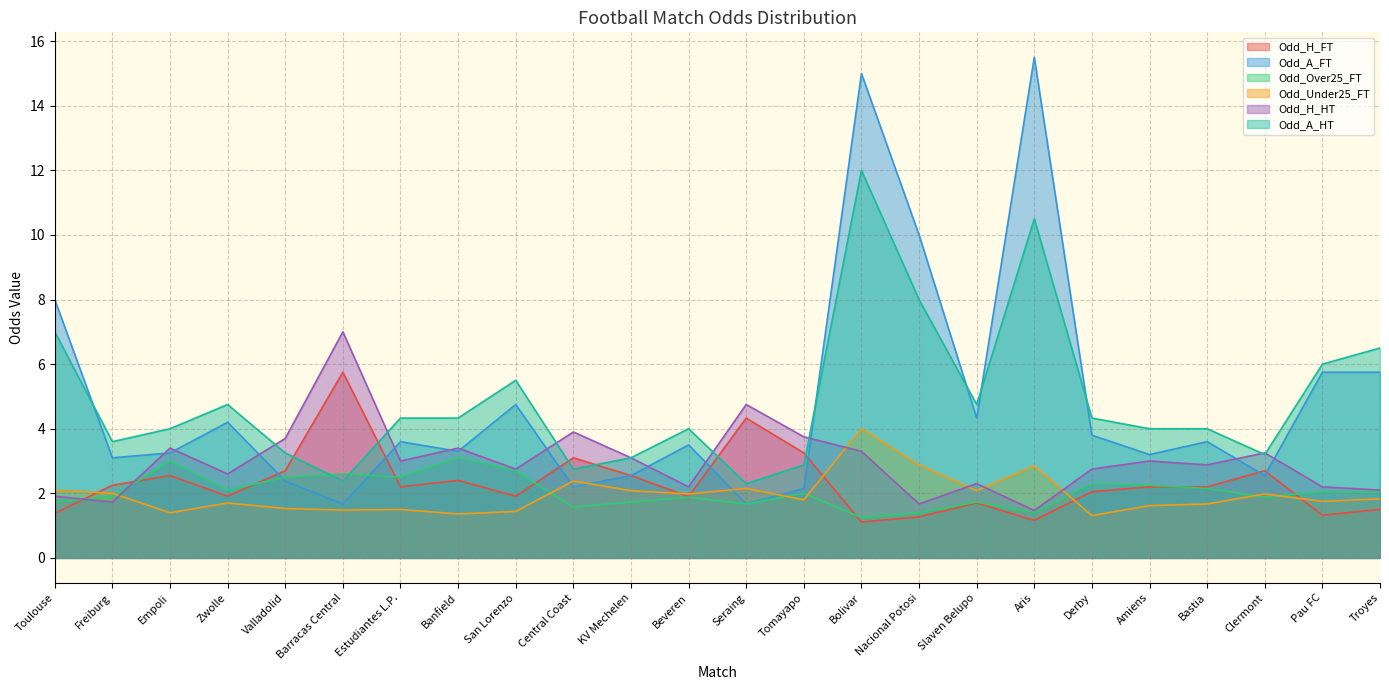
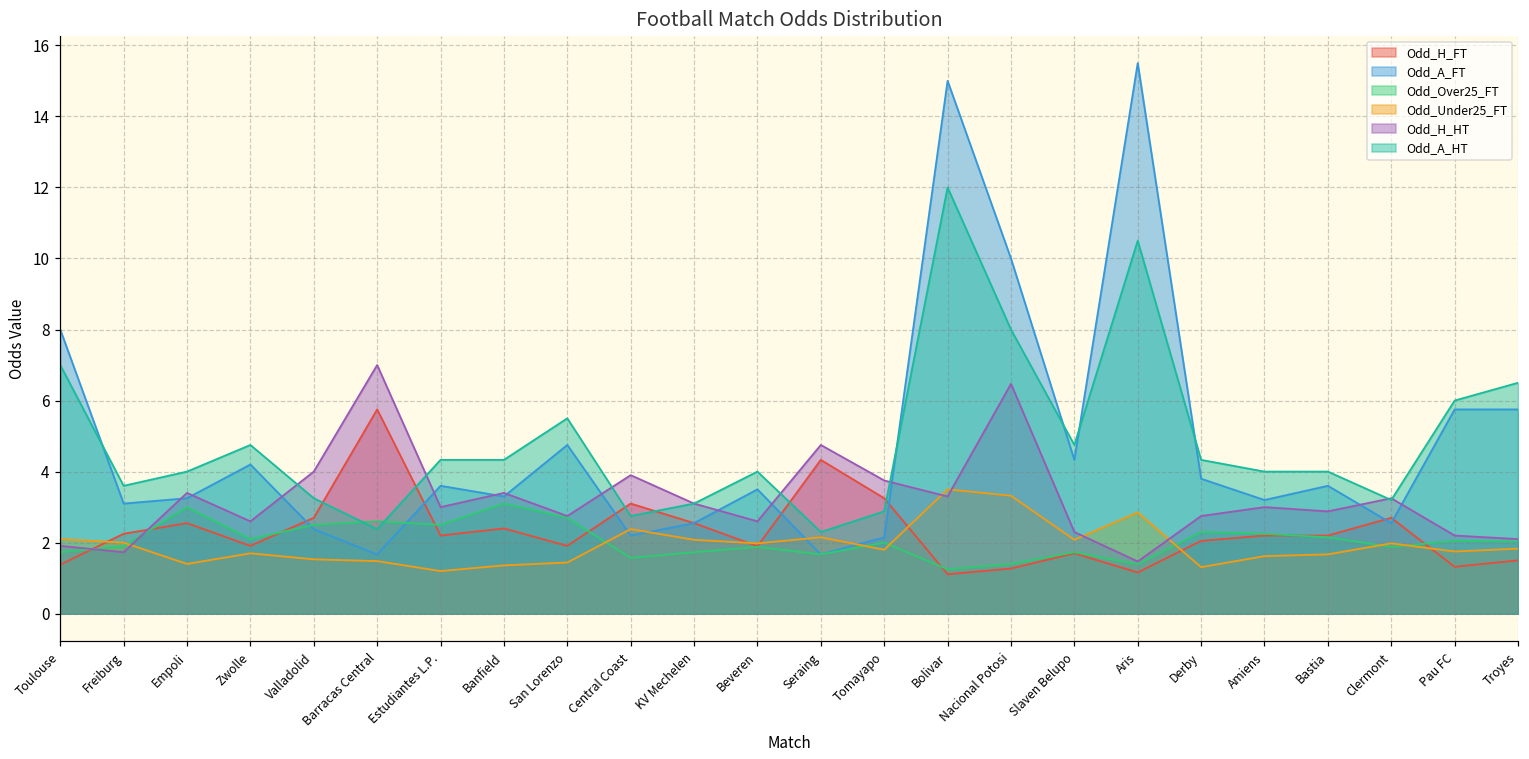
  {
    "Odd_H_FT": {
      "Toulouse": 1.4,
      "Freiburg": 2.3,
      "Empoli": 2.6,
      "Zwolle": 1.9,
      "Valladolid": 2.7,
      "Barracas Central": 5.8,
      "Estudiantes L.P.": 2.2,
      "Banfield": 2.4,
      "San Lorenzo": 1.9,
      "Central Coast": 3.1,
      "Seraing": 4.3,
      "Tomayapo": 3.3,
      "Bolivar": 1.1,
      "Nacional Potosi": 1.3,
      "Aris": 1.2,
      "Derby": 2.1,
      "Clermont": 2.7,
      "Pau FC": 1.3,
      "Troyes": 1.5
    },
    "Odd_Under25_FT": {
      "Toulouse": 2.1,
      "Freiburg": 2.0,
      "Empoli": 1.4,
      "Zwolle": 1.7,
      "Valladolid": 1.5,
      "Barracas Central": 1.5,
-     "Estudiantes L.P.": 1.5,
+     "Estudiantes L.P.": 1.2,
      "Banfield": 1.4,
      "San Lorenzo": 1.4,
      "Central Coast": 2.4,
      "KV Mechelen": 2.1,
      "Seraing": 2.2,
      "Tomayapo": 1.8,
-     "Bolivar": 4.0,
-     "Nacional Potosi": 2.9,
+     "Bolivar": 3.5,
+     "Nacional Potosi": 3.3,
      "Slaven Belupo": 2.1,
      "Aris": 2.9,
      "Derby": 1.3,
      "Amiens": 1.6,
      "Bastia": 1.7,
      "Clermont": 2.0,
      "Pau FC": 1.8,
      "Troyes": 1.8
    },
    "Odd_H_HT": {
      "Toulouse": 1.9,
      "Freiburg": 1.7,
      "Empoli": 3.4,
      "Zwolle": 2.6,
-     "Valladolid": 3.7,
+     "Valladolid": 4.0,
      "Barracas Central": 7.0,
      "Estudiantes L.P.": 3.0,
      "Banfield": 3.4,
      "Central Coast": 3.9,
-     "Beveren": 2.2,
+     "Beveren": 2.6,
      "Seraing": 4.8,
      "Tomayapo": 3.8,
      "Bolivar": 3.3,
-     "Nacional Potosi": 1.7,
+     "Nacional Potosi": 6.5,
      "Slaven Belupo": 2.3,
      "Aris": 1.5,
      "Derby": 2.8,
      "Amiens": 3.0,
      "Bastia": 2.9,
      "Pau FC": 2.2
    }
  }
